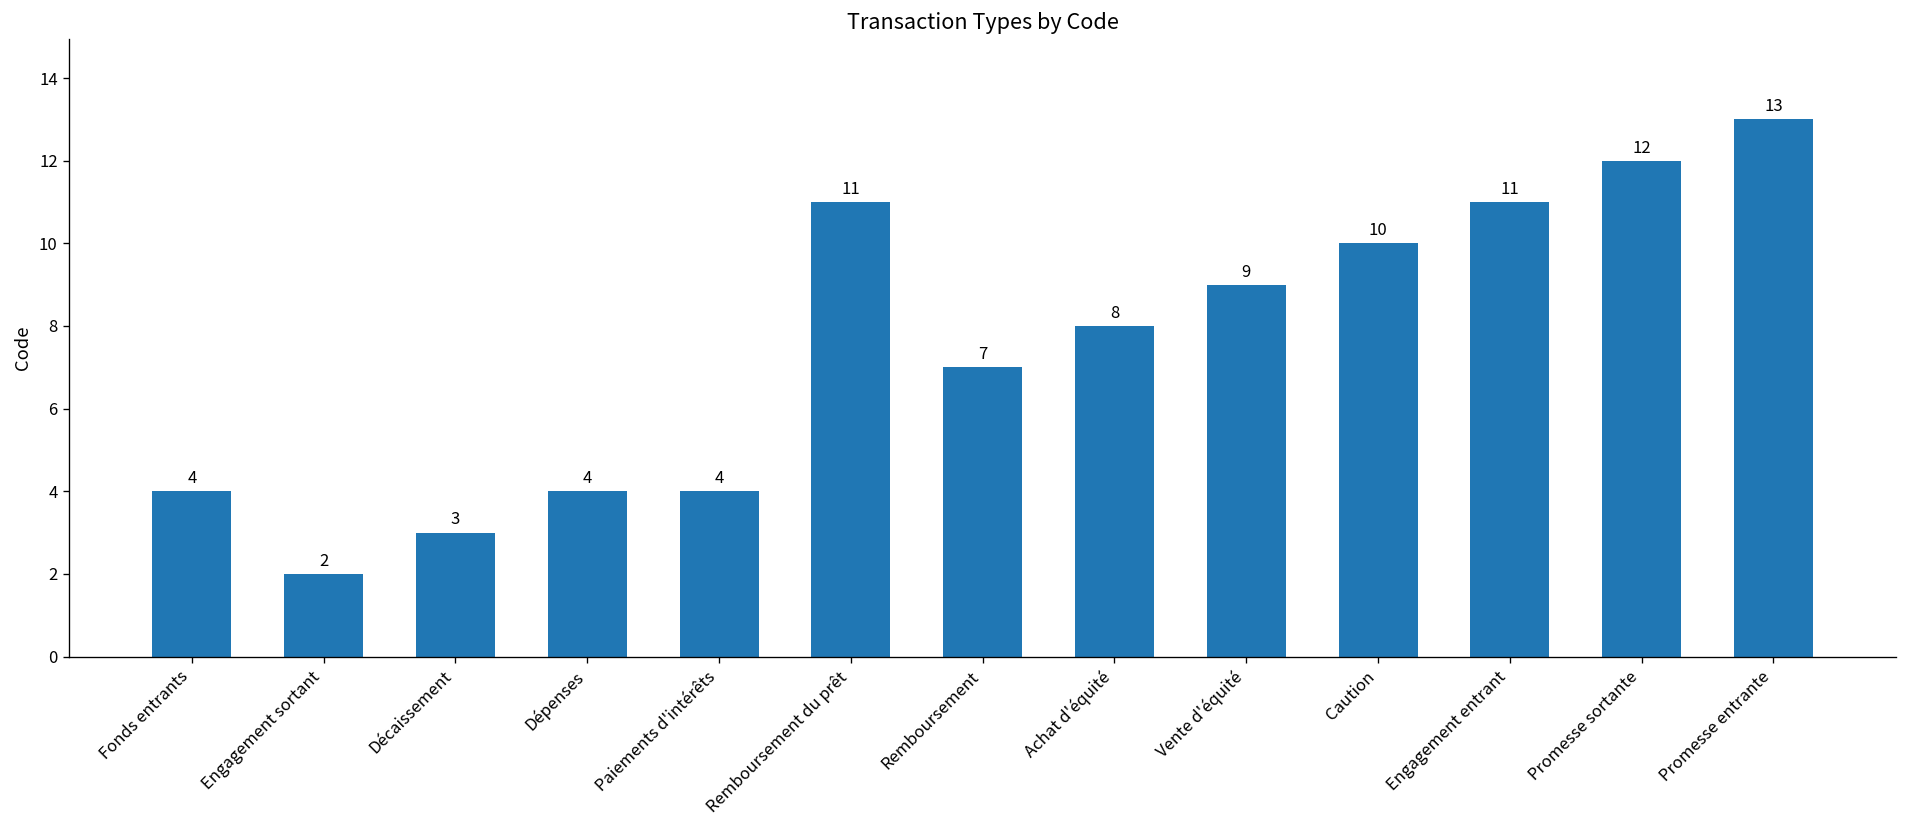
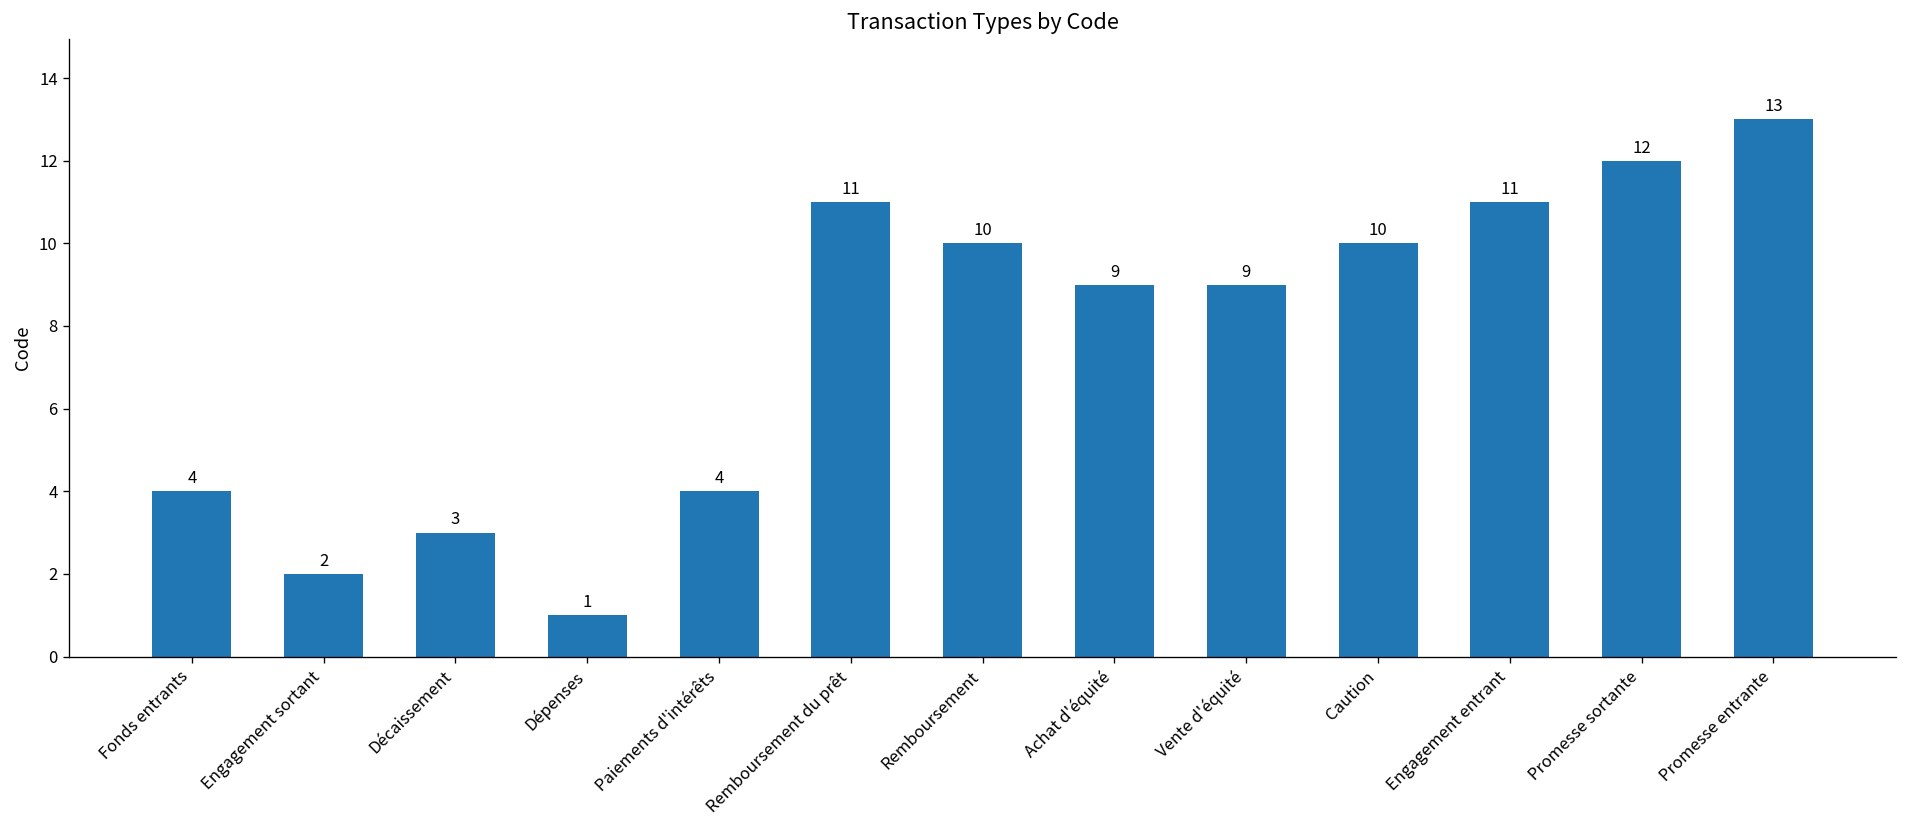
  {
    "Fonds entrants": 4,
    "Engagement sortant": 2,
    "Décaissement": 3,
-   "Dépenses": 4,
+   "Dépenses": 1,
    "Paiements d'intérêts": 4,
    "Remboursement du prêt": 11,
-   "Remboursement": 7,
-   "Achat d'équité": 8,
+   "Remboursement": 10,
+   "Achat d'équité": 9,
    "Vente d'équité": 9,
    "Caution": 10,
    "Engagement entrant": 11,
    "Promesse sortante": 12,
    "Promesse entrante": 13
  }
